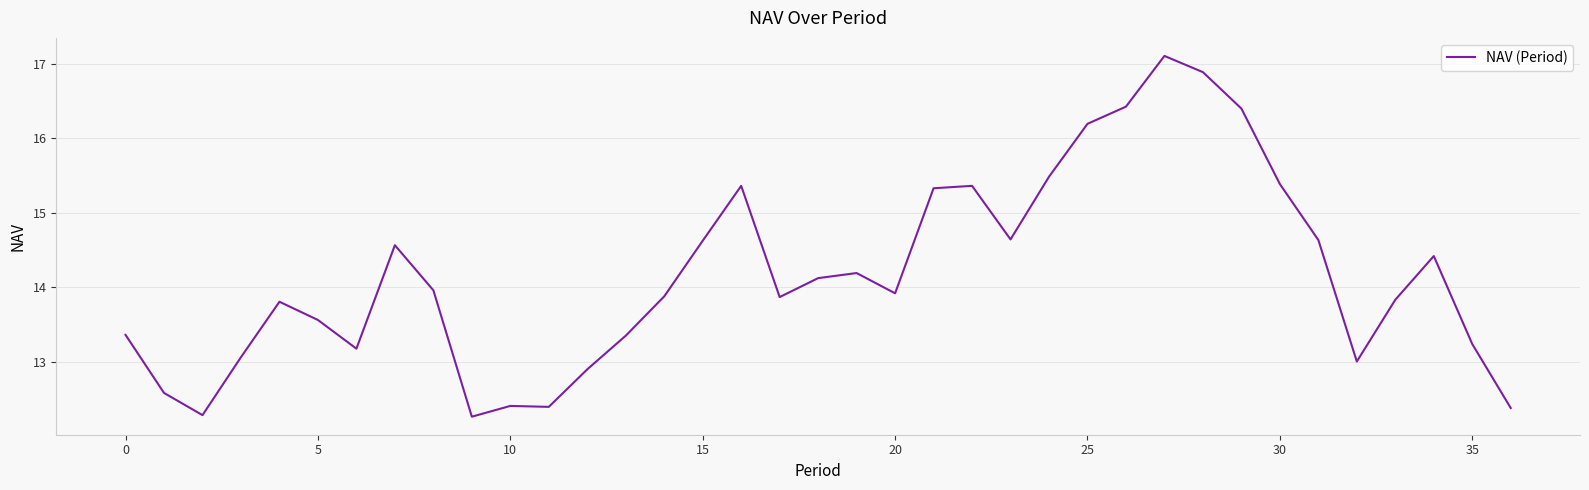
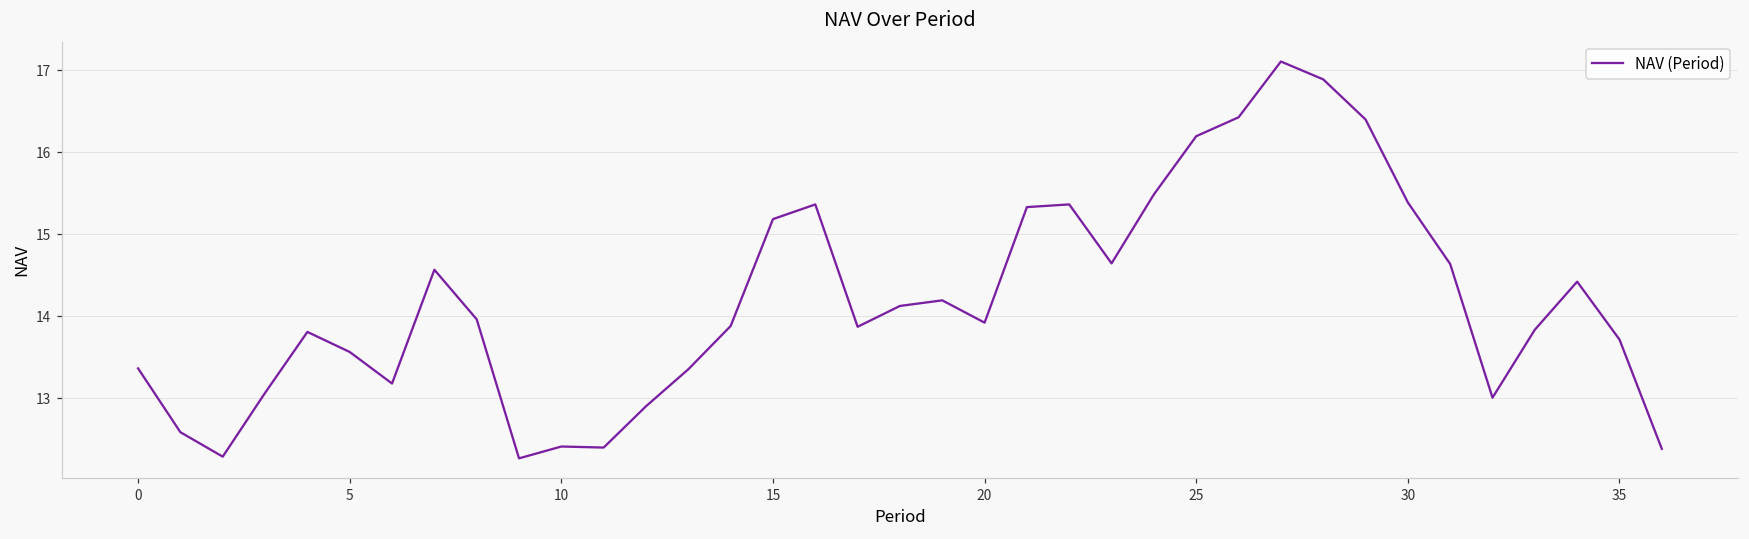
  {
    "0": 13.4,
    "5": 13.6,
    "10": 12.4,
-   "15": 14.6,
+   "15": 15.2,
    "20": 13.9,
    "25": 16.2,
    "30": 15.4,
-   "35": 13.2
+   "35": 13.7
  }
